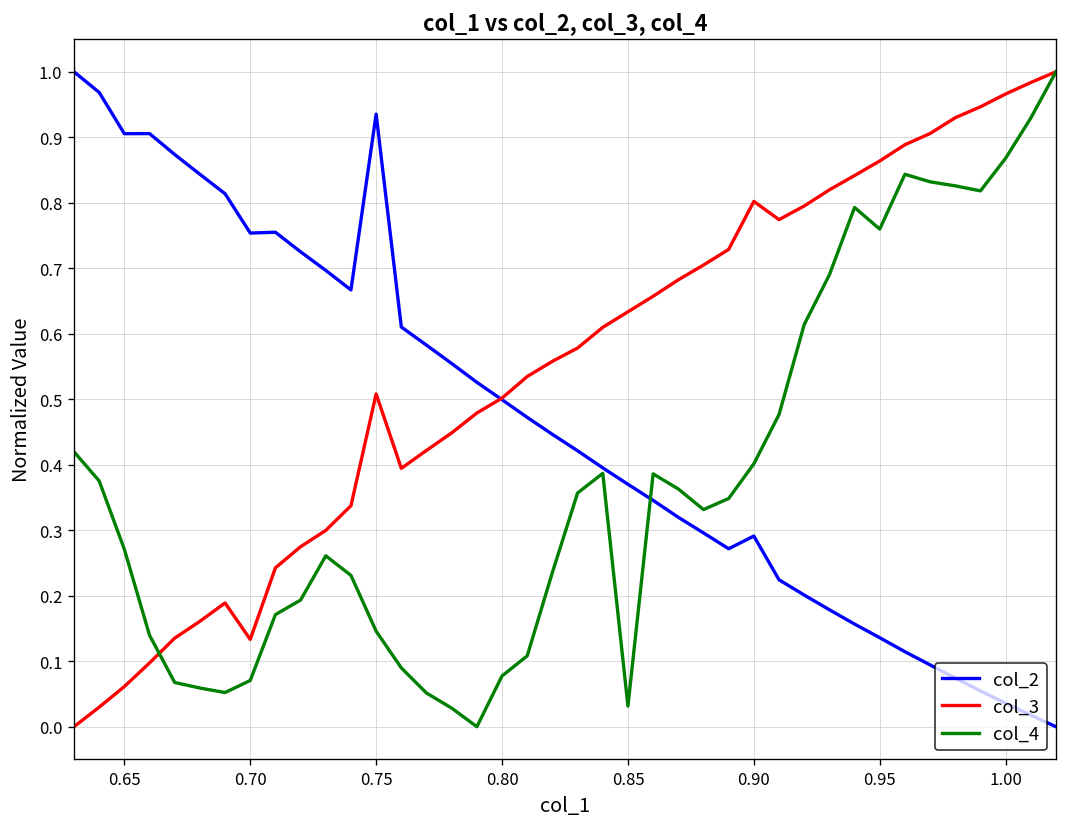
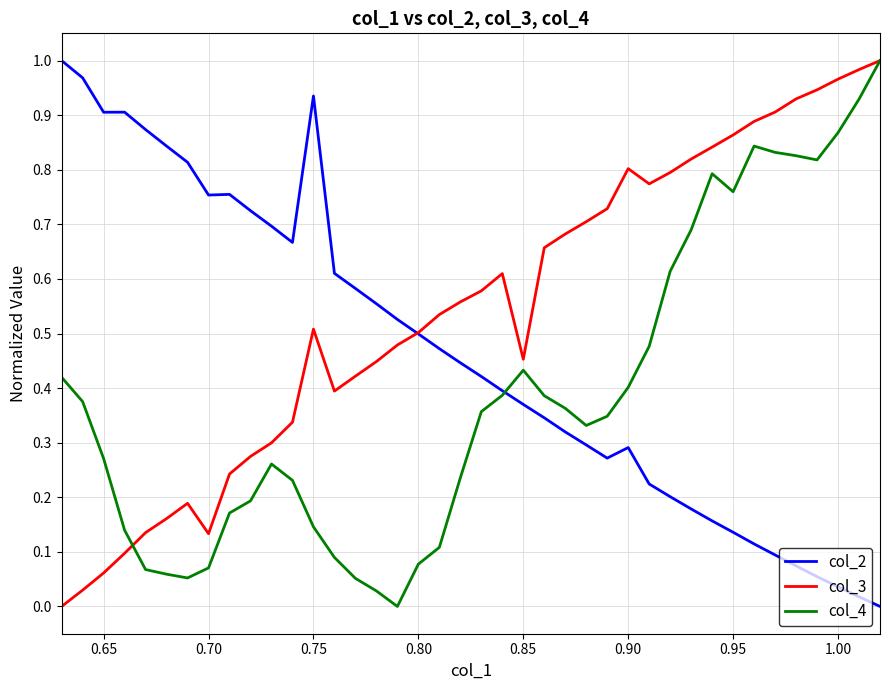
  {
    "col_2": {
      "0.65": 0.91,
      "0.70": 0.75,
      "0.75": 0.94,
      "0.85": 0.37,
      "0.90": 0.29,
      "0.95": 0.14
    },
    "col_3": {
      "0.65": 0.06,
      "0.70": 0.13,
      "0.75": 0.51,
-     "0.85": 0.63,
+     "0.85": 0.45,
      "0.90": 0.80,
      "0.95": 0.86,
      "1.00": 0.97
    },
    "col_4": {
      "0.65": 0.27,
      "0.70": 0.07,
      "0.75": 0.15,
      "0.80": 0.08,
-     "0.85": 0.03,
+     "0.85": 0.43,
      "0.90": 0.40,
      "0.95": 0.76,
      "1.00": 0.87
    }
  }
